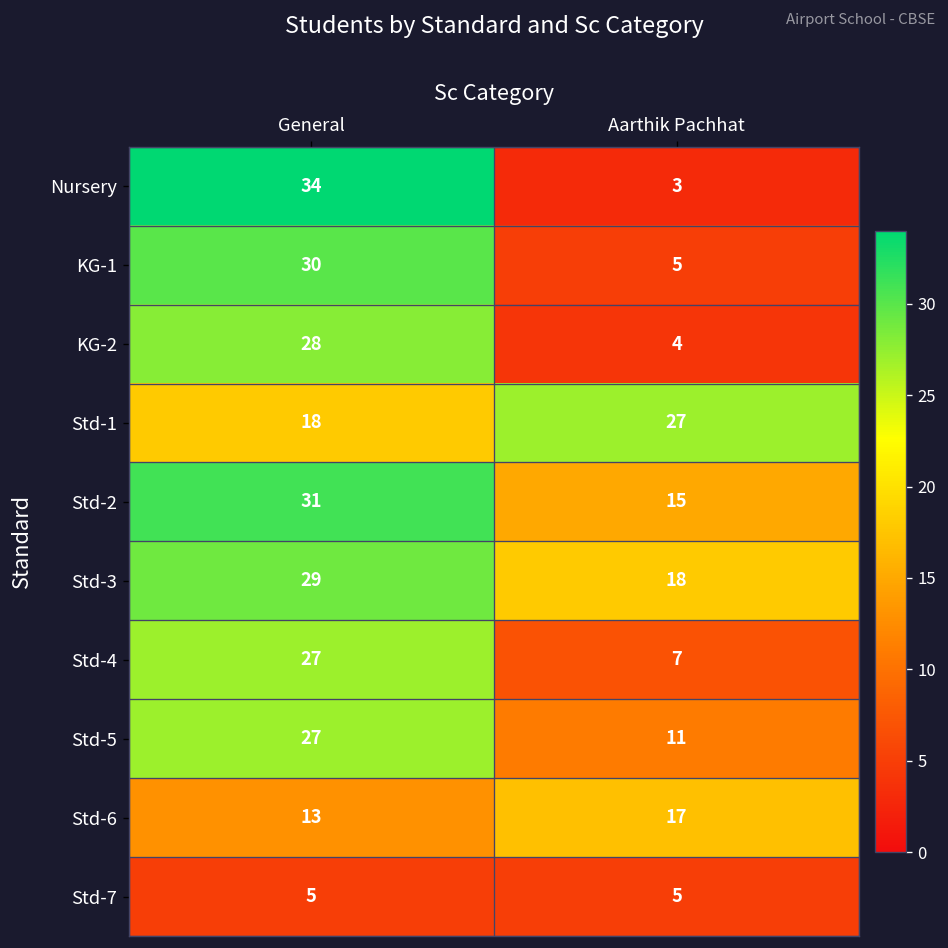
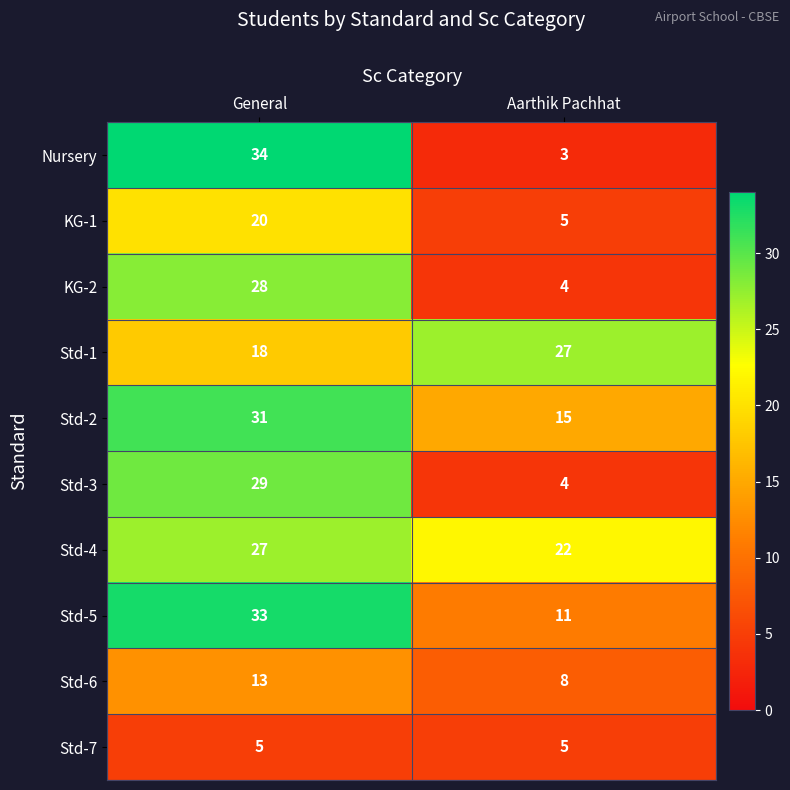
  {
    "Nursery": {
      "General": 34,
      "Aarthik Pachhat": 3
    },
    "KG-1": {
-     "General": 30,
+     "General": 20,
      "Aarthik Pachhat": 5
    },
    "KG-2": {
      "General": 28,
      "Aarthik Pachhat": 4
    },
    "Std-1": {
      "General": 18,
      "Aarthik Pachhat": 27
    },
    "Std-2": {
      "General": 31,
      "Aarthik Pachhat": 15
    },
    "Std-3": {
      "General": 29,
-     "Aarthik Pachhat": 18
+     "Aarthik Pachhat": 4
    },
    "Std-4": {
      "General": 27,
-     "Aarthik Pachhat": 7
+     "Aarthik Pachhat": 22
    },
    "Std-5": {
-     "General": 27,
+     "General": 33,
      "Aarthik Pachhat": 11
    },
    "Std-6": {
      "General": 13,
-     "Aarthik Pachhat": 17
+     "Aarthik Pachhat": 8
    },
    "Std-7": {
      "General": 5,
      "Aarthik Pachhat": 5
    }
  }
